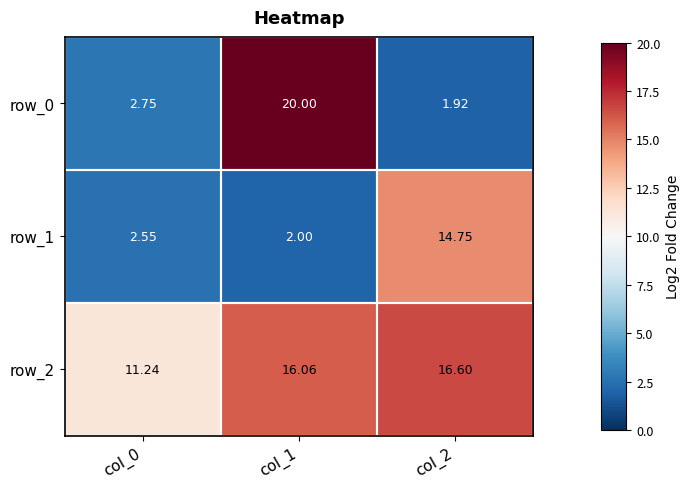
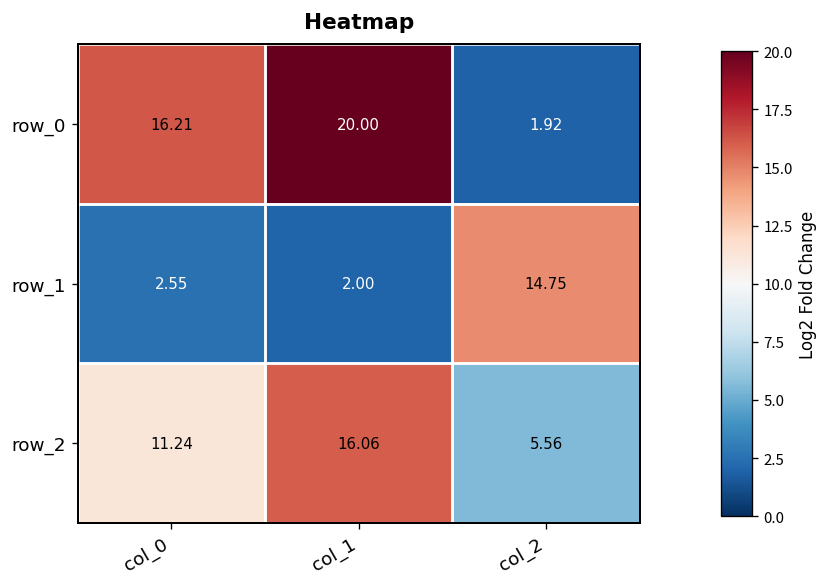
  {
    "row_0": {
-     "col_0": 2.75,
+     "col_0": 16.21,
      "col_1": 20.00,
      "col_2": 1.92
    },
    "row_1": {
      "col_0": 2.55,
      "col_1": 2.00,
      "col_2": 14.75
    },
    "row_2": {
      "col_0": 11.24,
      "col_1": 16.06,
-     "col_2": 16.60
+     "col_2": 5.56
    }
  }
